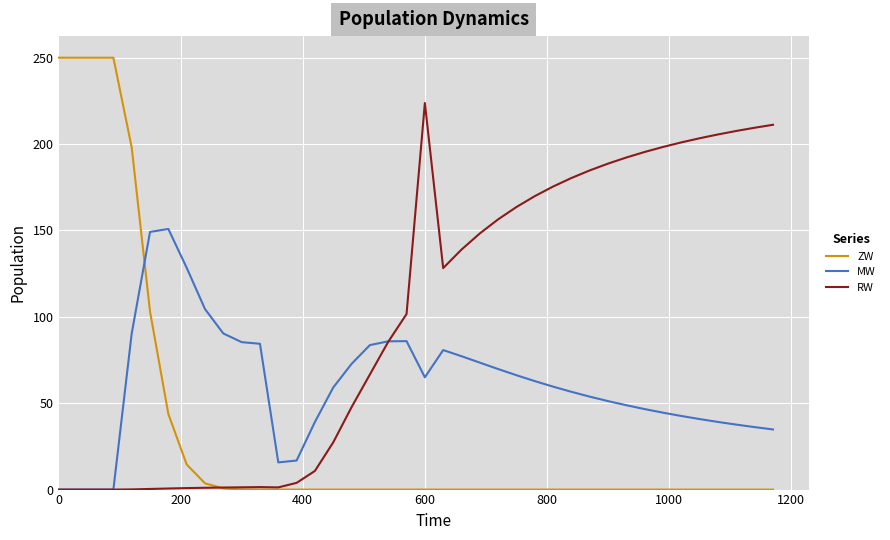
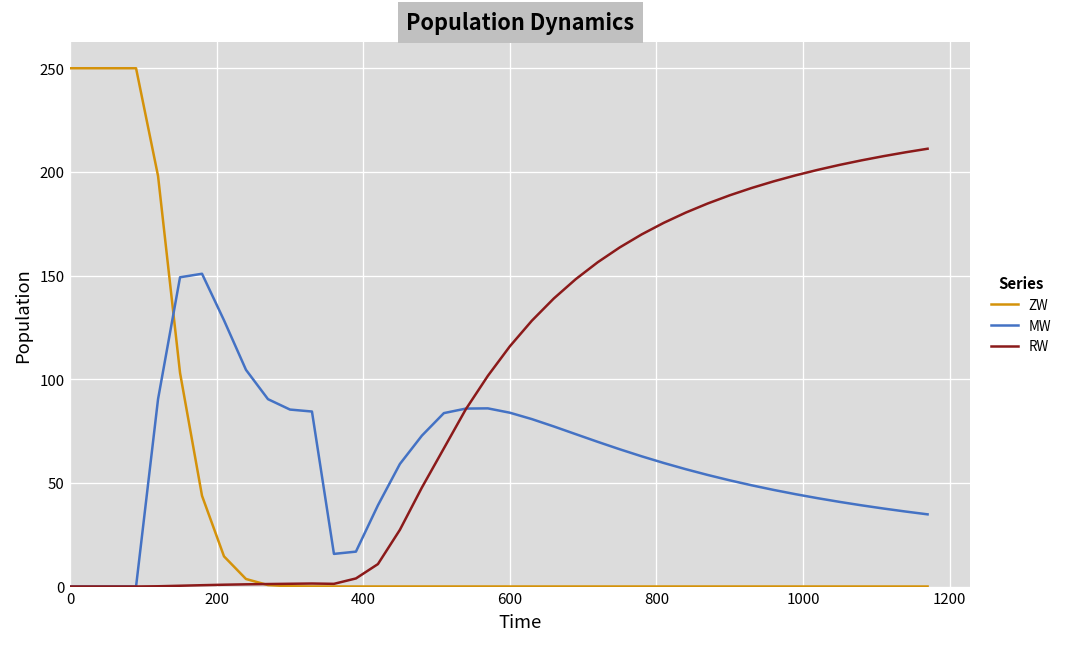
  {
    "ZW": {
      "0": 250,
      "600": 0
    },
    "MW": {
-     "600": 65
+     "600": 84
    },
    "RW": {
-     "600": 224
+     "600": 116
    }
  }
